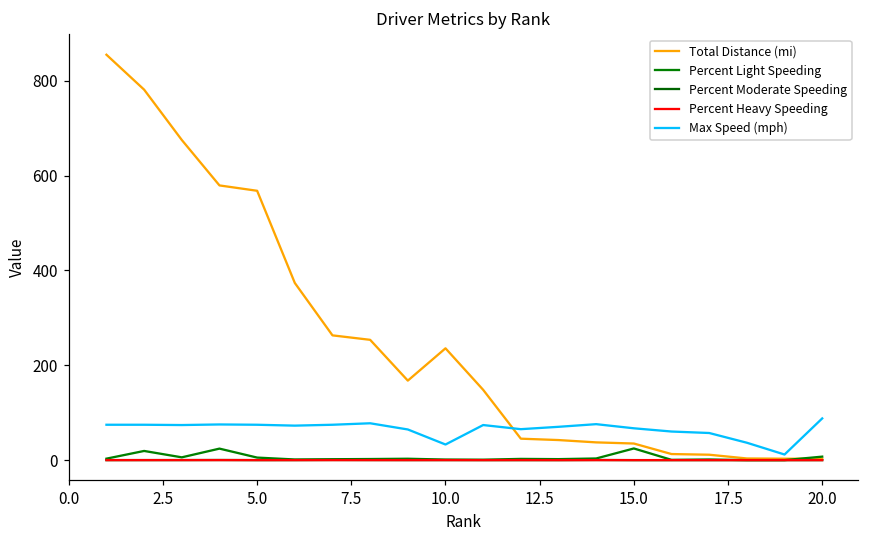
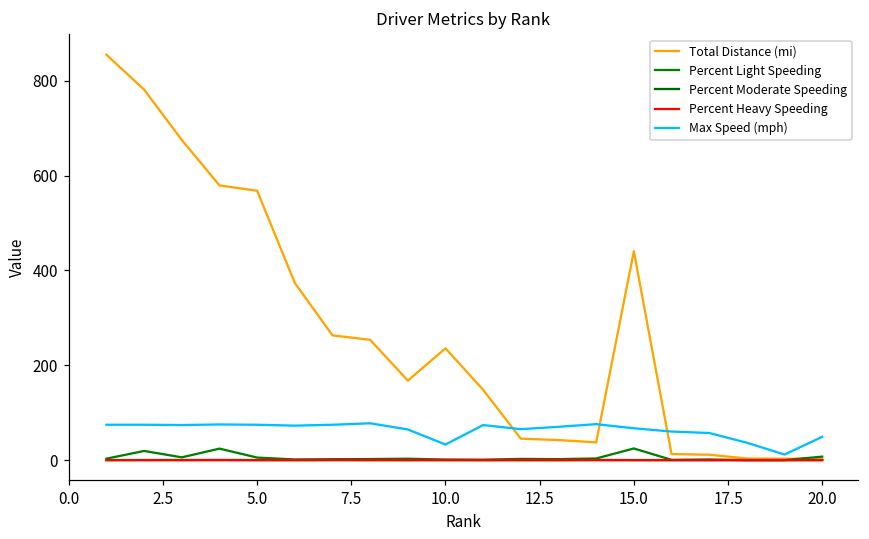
  {
    "Total Distance (mi)": {
      "5.0": 570,
      "10.0": 240,
-     "15.0": 40
+     "15.0": 440
    },
    "Percent Light Speeding": {
      "15.0": 20
    },
    "Percent Heavy Speeding": {
      "15.0": 0
    },
    "Max Speed (mph)": {
      "5.0": 70,
      "10.0": 30,
      "15.0": 70,
-     "20.0": 90
+     "20.0": 50
    }
  }
